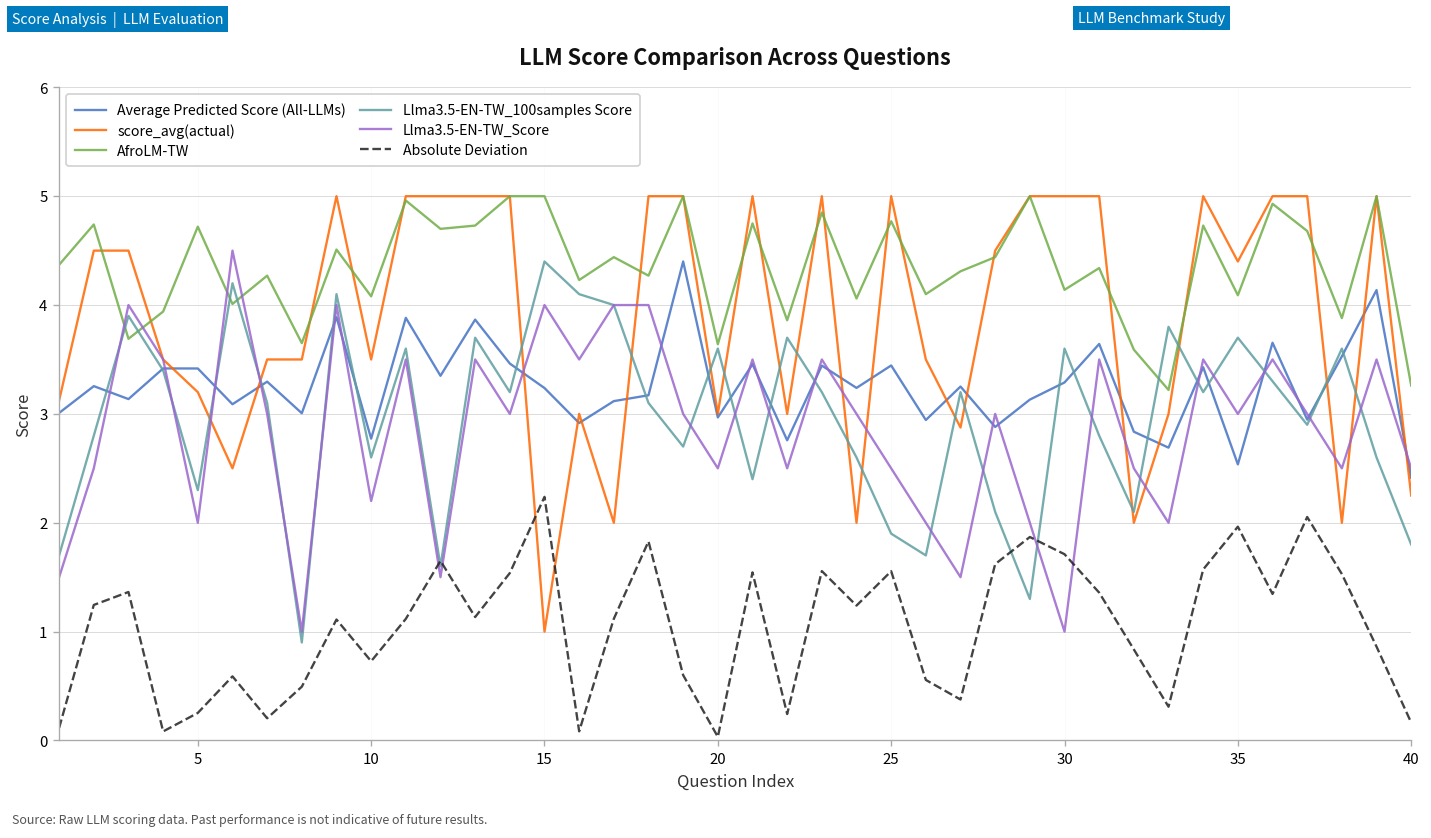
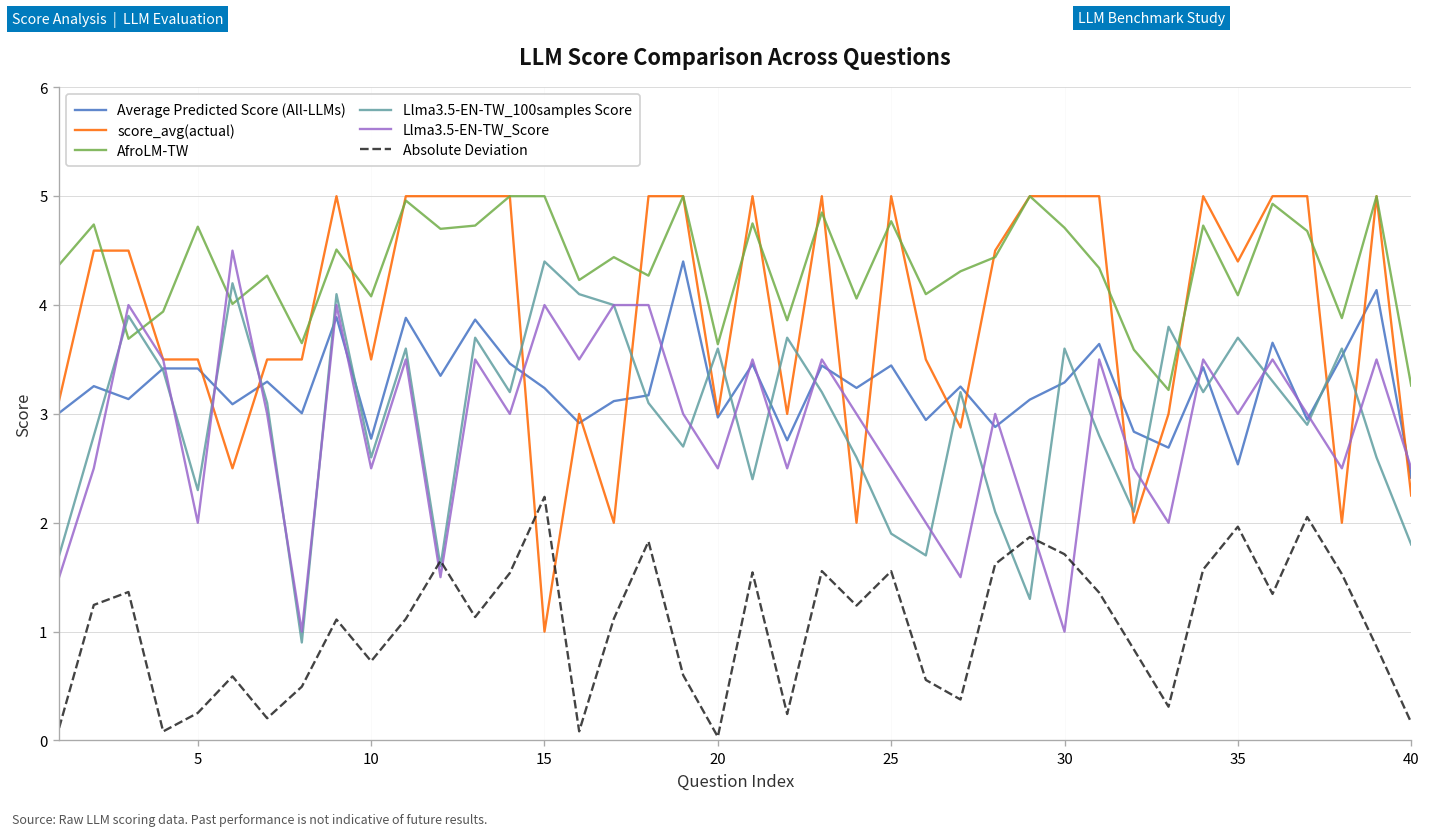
  {
    "Average Predicted Score (All-LLMs)": {
      "5": 3.4,
      "10": 2.8,
      "15": 3.2,
      "20": 3.0,
      "25": 3.4,
      "30": 3.3,
      "35": 2.5,
      "40": 2.4
    },
    "score_avg(actual)": {
-     "5": 3.2,
+     "5": 3.5,
      "10": 3.5,
      "15": 1.0,
      "20": 3.0,
      "25": 5.0,
      "30": 5.0,
      "35": 4.4,
      "40": 2.3
    },
    "AfroLM-TW": {
      "5": 4.7,
      "10": 4.1,
      "15": 5.0,
      "20": 3.6,
      "25": 4.8,
-     "30": 4.1,
+     "30": 4.7,
      "35": 4.1,
      "40": 3.3
    },
    "Llma3.5-EN-TW_100samples Score": {
      "5": 2.3,
      "10": 2.6,
      "15": 4.4,
      "20": 3.6,
      "25": 1.9,
      "30": 3.6,
      "35": 3.7,
      "40": 1.8
    },
    "Llma3.5-EN-TW_Score": {
      "5": 2.0,
-     "10": 2.2,
+     "10": 2.5,
      "15": 4.0,
      "20": 2.5,
      "25": 2.5,
      "30": 1.0,
      "35": 3.0,
      "40": 2.5
    },
    "Absolute Deviation": {
      "5": 0.3,
      "10": 0.7,
      "15": 2.2,
      "20": 0.0,
      "25": 1.6,
      "30": 1.7,
      "35": 2.0,
      "40": 0.2
    }
  }
